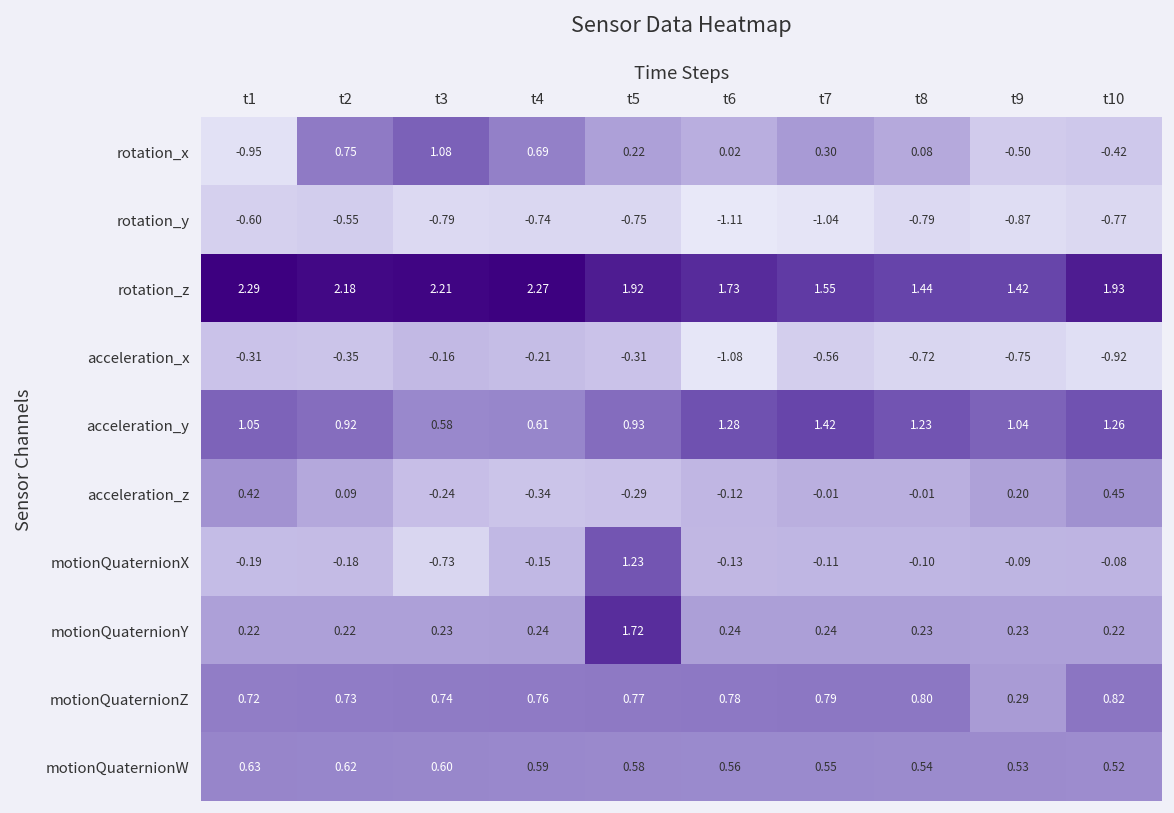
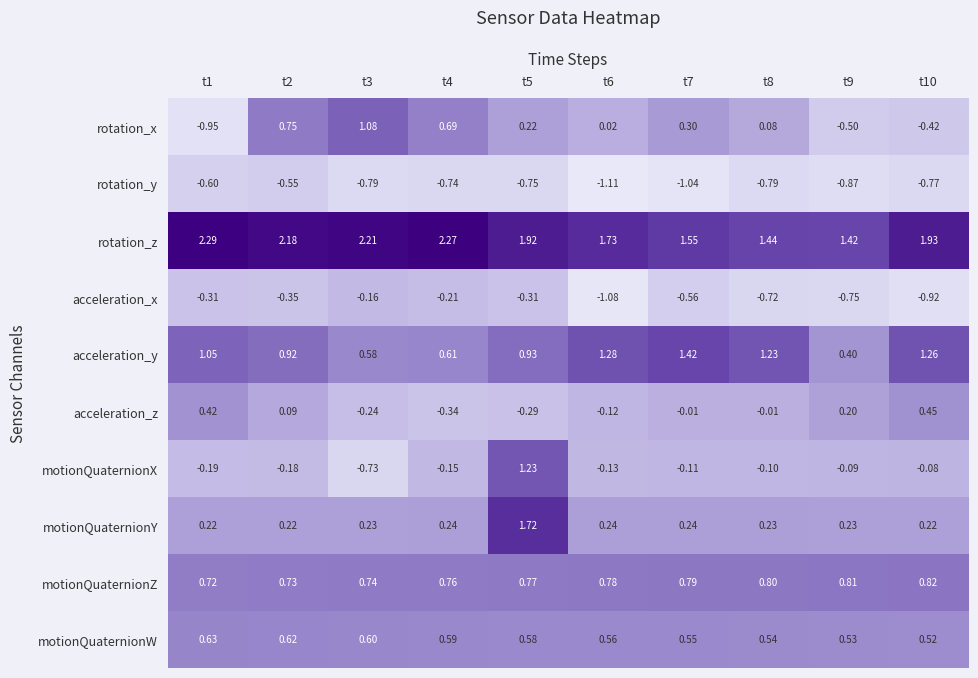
  {
    "rotation_x": {
      "t1": -0.95,
      "t2": 0.75,
      "t3": 1.08,
      "t4": 0.69,
      "t5": 0.22,
      "t6": 0.02,
      "t7": 0.30,
      "t8": 0.08,
      "t9": -0.50,
      "t10": -0.42
    },
    "rotation_y": {
      "t1": -0.60,
      "t2": -0.55,
      "t3": -0.79,
      "t4": -0.74,
      "t5": -0.75,
      "t6": -1.11,
      "t7": -1.04,
      "t8": -0.79,
      "t9": -0.87,
      "t10": -0.77
    },
    "rotation_z": {
      "t1": 2.29,
      "t2": 2.18,
      "t3": 2.21,
      "t4": 2.27,
      "t5": 1.92,
      "t6": 1.73,
      "t7": 1.55,
      "t8": 1.44,
      "t9": 1.42,
      "t10": 1.93
    },
    "acceleration_x": {
      "t1": -0.31,
      "t2": -0.35,
      "t3": -0.16,
      "t4": -0.21,
      "t5": -0.31,
      "t6": -1.08,
      "t7": -0.56,
      "t8": -0.72,
      "t9": -0.75,
      "t10": -0.92
    },
    "acceleration_y": {
      "t1": 1.05,
      "t2": 0.92,
      "t3": 0.58,
      "t4": 0.61,
      "t5": 0.93,
      "t6": 1.28,
      "t7": 1.42,
      "t8": 1.23,
-     "t9": 1.04,
+     "t9": 0.40,
      "t10": 1.26
    },
    "acceleration_z": {
      "t1": 0.42,
      "t2": 0.09,
      "t3": -0.24,
      "t4": -0.34,
      "t5": -0.29,
      "t6": -0.12,
      "t7": -0.01,
      "t8": -0.01,
      "t9": 0.20,
      "t10": 0.45
    },
    "motionQuaternionX": {
      "t1": -0.19,
      "t2": -0.18,
      "t3": -0.73,
      "t4": -0.15,
      "t5": 1.23,
      "t6": -0.13,
      "t7": -0.11,
      "t8": -0.10,
      "t9": -0.09,
      "t10": -0.08
    },
    "motionQuaternionY": {
      "t1": 0.22,
      "t2": 0.22,
      "t3": 0.23,
      "t4": 0.24,
      "t5": 1.72,
      "t6": 0.24,
      "t7": 0.24,
      "t8": 0.23,
      "t9": 0.23,
      "t10": 0.22
    },
    "motionQuaternionZ": {
      "t1": 0.72,
      "t2": 0.73,
      "t3": 0.74,
      "t4": 0.76,
      "t5": 0.77,
      "t6": 0.78,
      "t7": 0.79,
      "t8": 0.80,
-     "t9": 0.29,
+     "t9": 0.81,
      "t10": 0.82
    },
    "motionQuaternionW": {
      "t1": 0.63,
      "t2": 0.62,
      "t3": 0.60,
      "t4": 0.59,
      "t5": 0.58,
      "t6": 0.56,
      "t7": 0.55,
      "t8": 0.54,
      "t9": 0.53,
      "t10": 0.52
    }
  }
